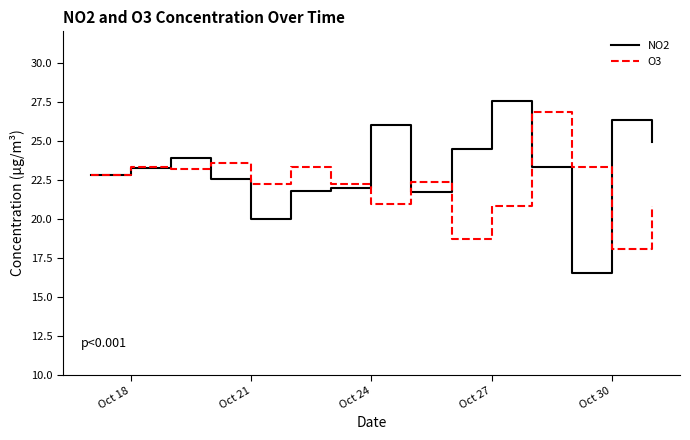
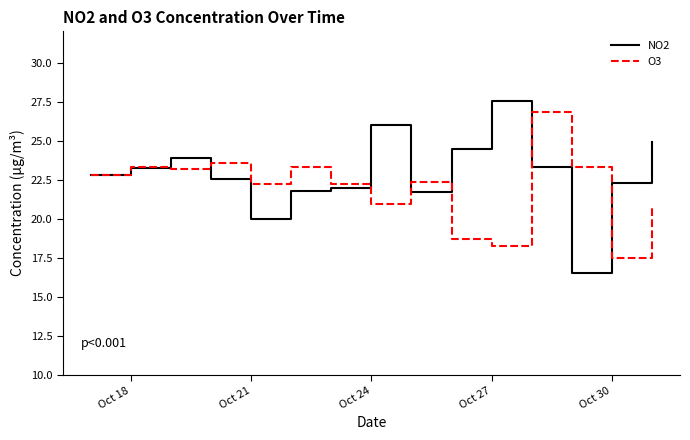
  {
    "NO2": {
      "Oct 21": 20.0,
      "Oct 24": 26.0,
      "Oct 27": 27.5,
-     "Oct 30": 26.3
+     "Oct 30": 22.3
    },
    "O3": {
      "Oct 21": 22.2,
      "Oct 24": 20.9,
-     "Oct 27": 20.8,
-     "Oct 30": 18.0
+     "Oct 27": 18.3,
+     "Oct 30": 17.5
    }
  }
